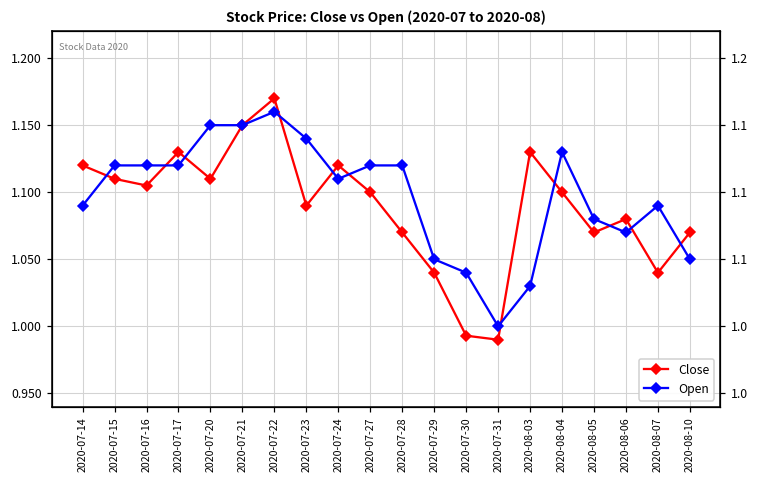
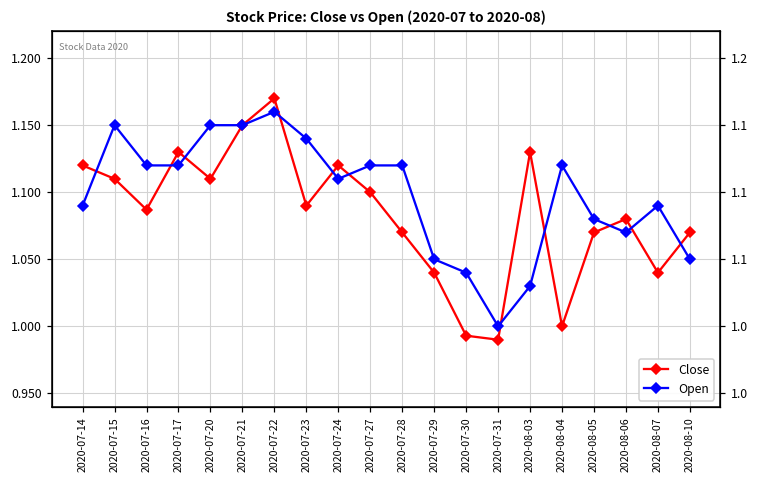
  {
    "Close": {
      "2020-07-14": 1.120,
      "2020-07-15": 1.110,
-     "2020-07-16": 1.105,
+     "2020-07-16": 1.087,
      "2020-07-17": 1.130,
      "2020-07-20": 1.110,
      "2020-07-22": 1.170,
      "2020-07-23": 1.090,
      "2020-07-24": 1.120,
      "2020-07-27": 1.100,
      "2020-07-28": 1.070,
      "2020-07-29": 1.040,
      "2020-07-30": 0.993,
      "2020-07-31": 0.990,
      "2020-08-03": 1.130,
-     "2020-08-04": 1.1,
+     "2020-08-04": 1.0,
      "2020-08-05": 1.070,
      "2020-08-06": 1.080,
      "2020-08-07": 1.040,
      "2020-08-10": 1.070
    },
    "Open": {
      "2020-07-14": 1.09,
-     "2020-07-15": 1.12,
+     "2020-07-15": 1.15,
      "2020-07-16": 1.12,
      "2020-07-17": 1.12,
      "2020-07-20": 1.15,
      "2020-07-22": 1.16,
      "2020-07-23": 1.14,
      "2020-07-24": 1.11,
      "2020-07-27": 1.12,
      "2020-07-28": 1.12,
      "2020-07-29": 1.05,
      "2020-07-30": 1.04,
      "2020-07-31": 1.00,
      "2020-08-03": 1.03,
-     "2020-08-04": 1.13,
+     "2020-08-04": 1.12,
      "2020-08-05": 1.08,
      "2020-08-06": 1.07,
      "2020-08-07": 1.09,
      "2020-08-10": 1.05
    }
  }
